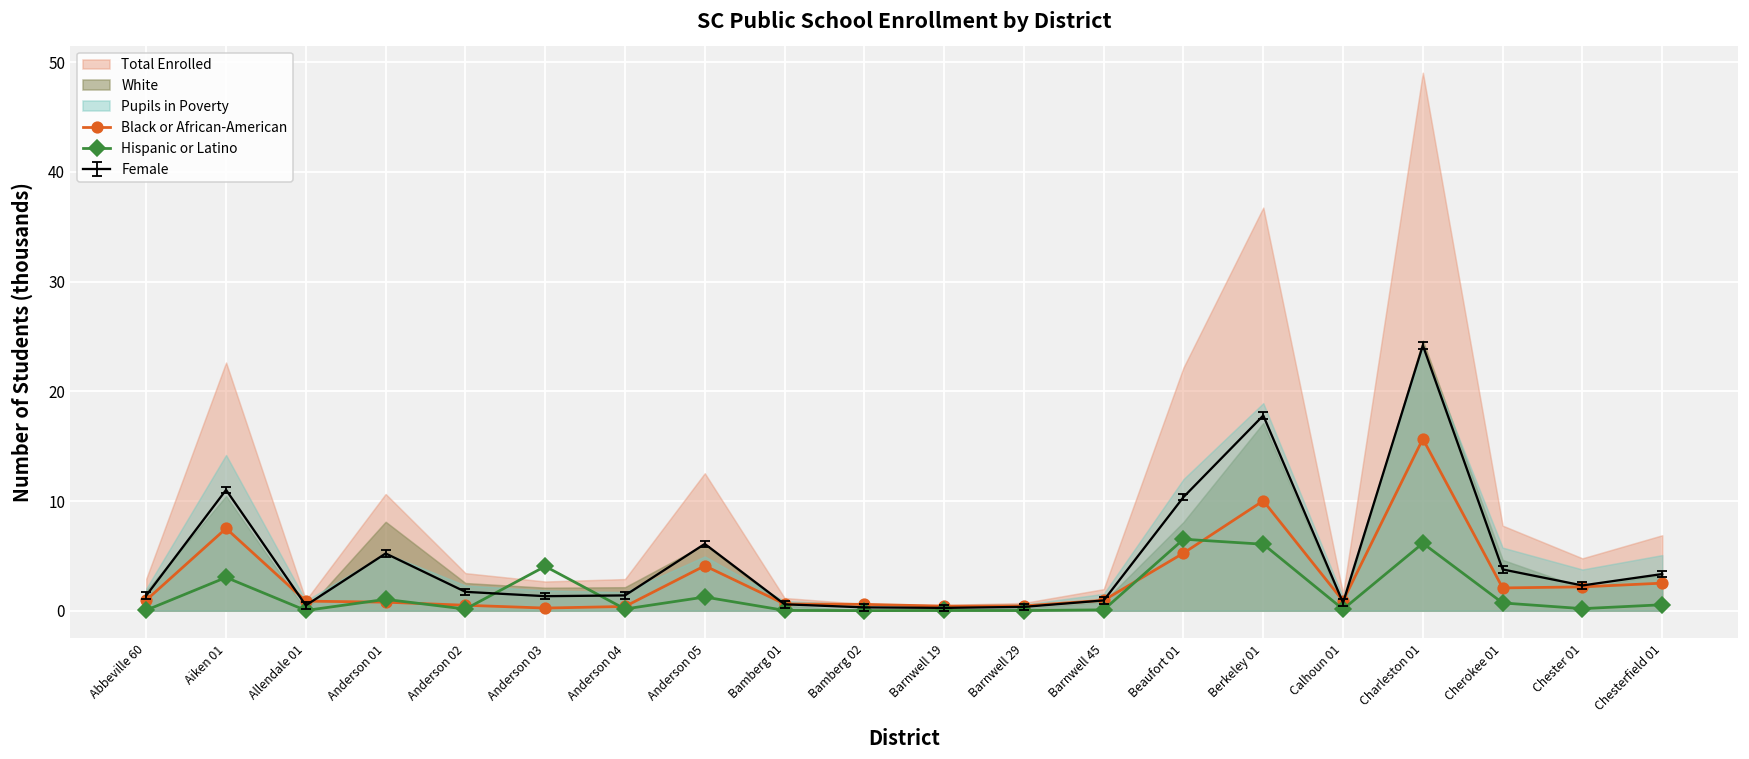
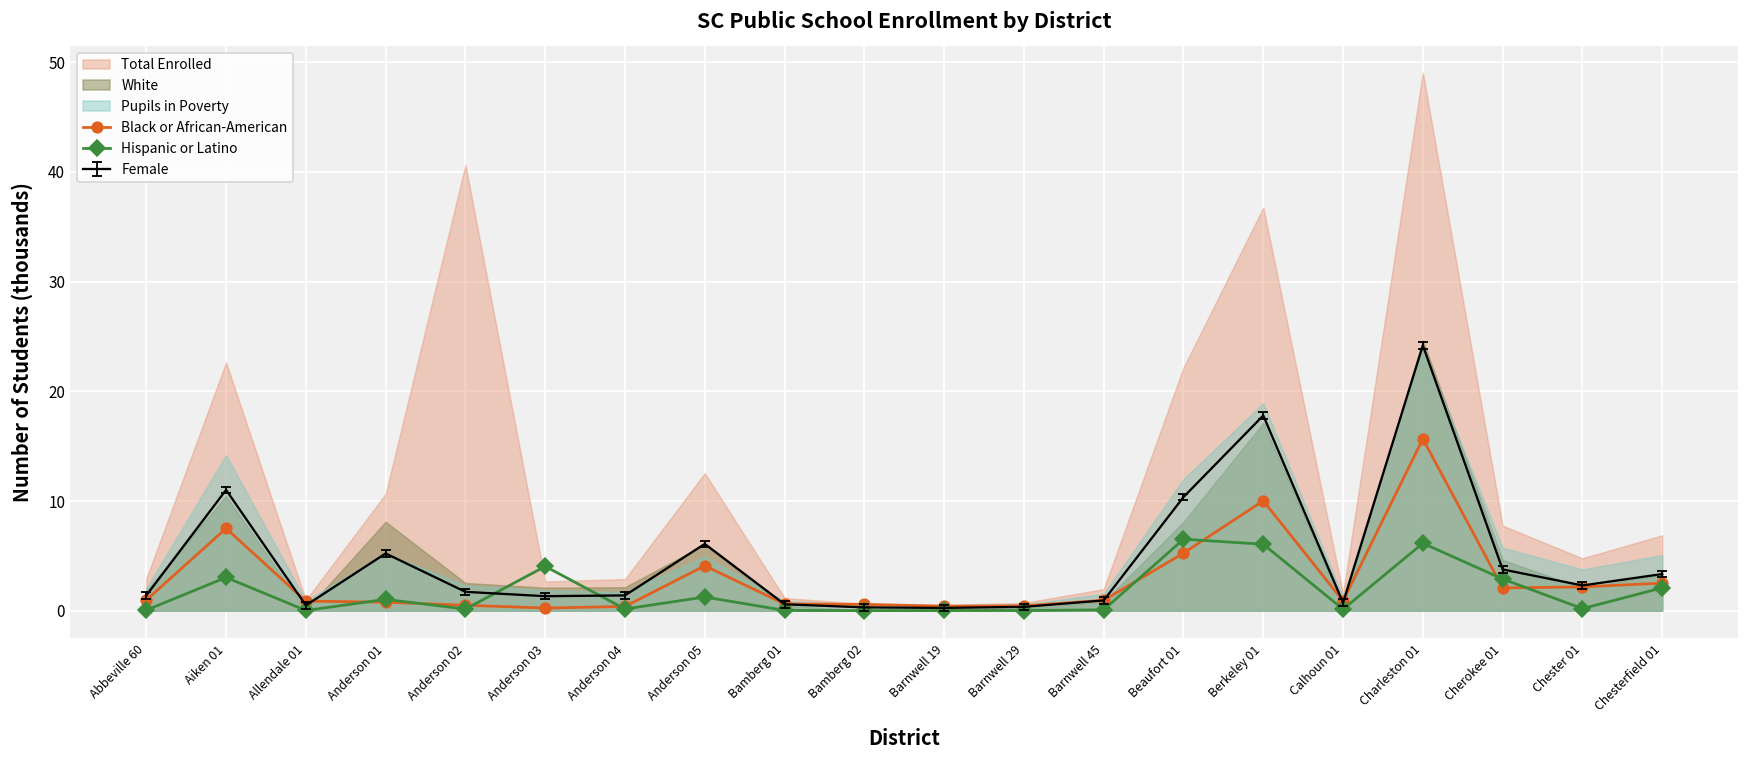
  {
    "Total Enrolled": {
      "Abbeville 60": 3,
      "Aiken 01": 23,
      "Anderson 01": 11,
-     "Anderson 02": 3,
+     "Anderson 02": 41,
      "Anderson 03": 3,
      "Anderson 04": 3,
      "Anderson 05": 13,
      "Bamberg 01": 1,
      "Barnwell 45": 2,
      "Beaufort 01": 22,
      "Berkeley 01": 37,
      "Calhoun 01": 2,
      "Charleston 01": 49,
      "Cherokee 01": 8,
      "Chester 01": 5,
      "Chesterfield 01": 7
    },
    "Black or African-American": {
      "Aiken 01": 8,
      "Anderson 02": 0,
      "Anderson 03": 0,
      "Anderson 05": 4,
      "Beaufort 01": 5,
      "Berkeley 01": 10,
      "Charleston 01": 16,
      "Cherokee 01": 2,
      "Chesterfield 01": 3
    },
    "Hispanic or Latino": {
      "Abbeville 60": 0,
      "Aiken 01": 3,
      "Anderson 02": 0,
      "Anderson 03": 4,
      "Anderson 05": 1,
      "Barnwell 45": 0,
      "Beaufort 01": 7,
      "Berkeley 01": 6,
      "Calhoun 01": 0,
      "Charleston 01": 6,
-     "Cherokee 01": 1,
+     "Cherokee 01": 3,
      "Chester 01": 0,
-     "Chesterfield 01": 1
+     "Chesterfield 01": 2
    },
    "White": {
      "Aiken 01": 10,
      "Anderson 01": 8,
      "Anderson 04": 2,
      "Beaufort 01": 8,
      "Berkeley 01": 17,
      "Cherokee 01": 5
    },
    "Pupils in Poverty": {
      "Aiken 01": 14,
      "Anderson 05": 5,
      "Barnwell 45": 2,
      "Beaufort 01": 12,
      "Berkeley 01": 19,
      "Cherokee 01": 6,
      "Chester 01": 4,
      "Chesterfield 01": 5
    }
  }
